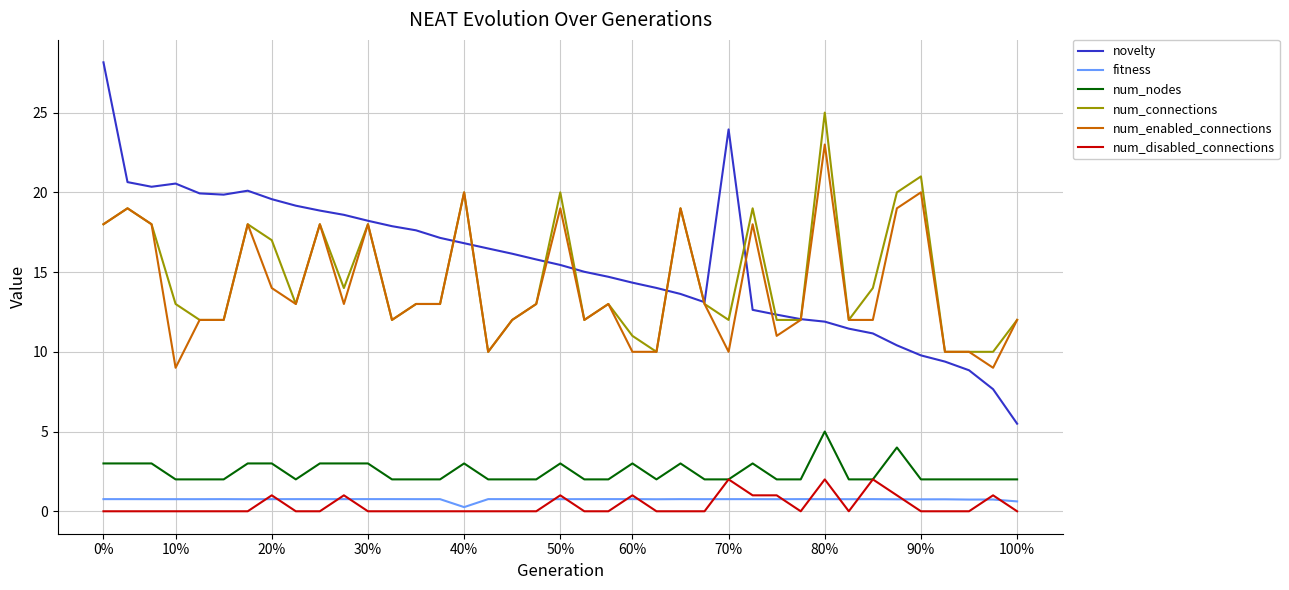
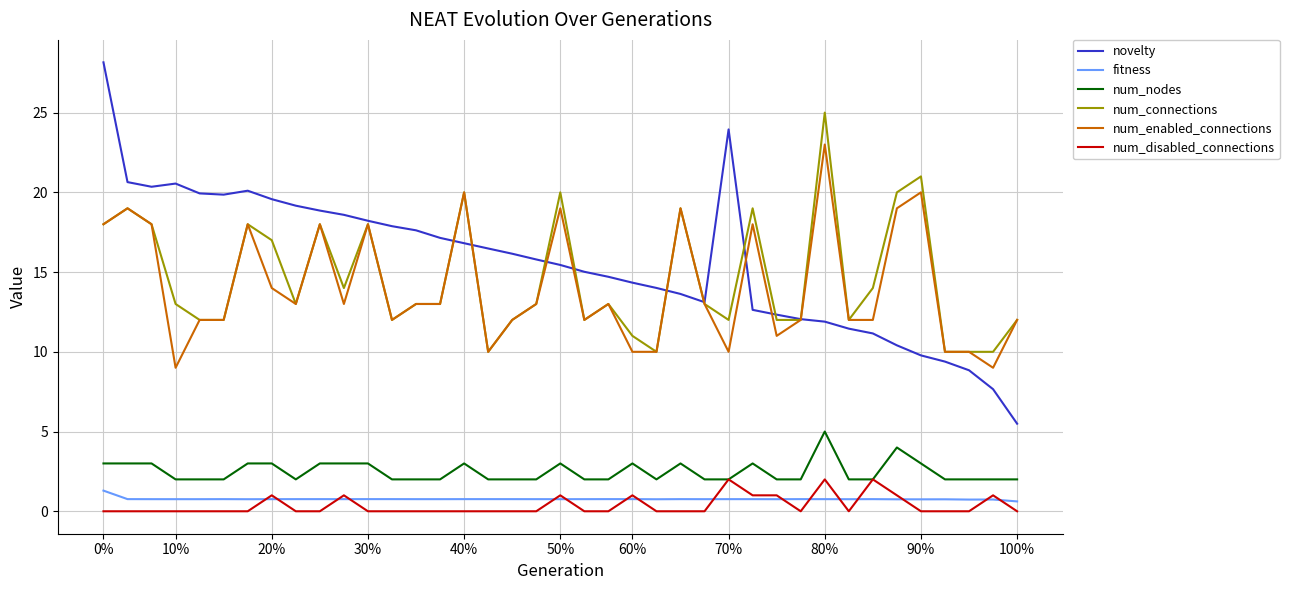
  {
    "novelty": {
      "0%": 28.2,
      "10%": 20.6,
      "20%": 19.6,
      "30%": 18.2,
      "40%": 16.8,
      "50%": 15.4,
      "60%": 14.3,
      "70%": 23.9,
      "80%": 11.9,
      "90%": 9.8,
      "100%": 5.5
    },
    "fitness": {
-     "0%": 0.8,
+     "0%": 1.3,
      "10%": 0.8,
      "20%": 0.8,
      "30%": 0.8,
-     "40%": 0.3,
+     "40%": 0.8,
      "50%": 0.8,
      "60%": 0.8,
      "70%": 0.8,
      "80%": 0.8,
      "90%": 0.7,
      "100%": 0.6
    },
    "num_nodes": {
      "0%": 3,
      "10%": 2,
      "20%": 3,
      "30%": 3,
      "40%": 3,
      "50%": 3,
      "60%": 3,
      "80%": 5,
-     "90%": 2,
+     "90%": 3,
      "100%": 2
    },
    "num_connections": {
      "10%": 13.0,
      "20%": 17.0,
      "50%": 20.0,
      "60%": 11.0,
      "70%": 12.0,
      "80%": 25.0,
      "90%": 21.0
    },
    "num_enabled_connections": {
      "10%": 9.0,
      "20%": 14.0,
      "50%": 19.0,
      "60%": 10.0,
      "70%": 10.0,
      "80%": 23.0,
      "90%": 20.0
    },
    "num_disabled_connections": {
      "0%": 0.0,
      "10%": 0.0,
      "20%": 1.0,
      "30%": 0.0,
      "40%": 0.0,
      "50%": 1.0,
      "60%": 1.0,
      "80%": 2.0,
      "90%": 0.0,
      "100%": 0.0
    }
  }
